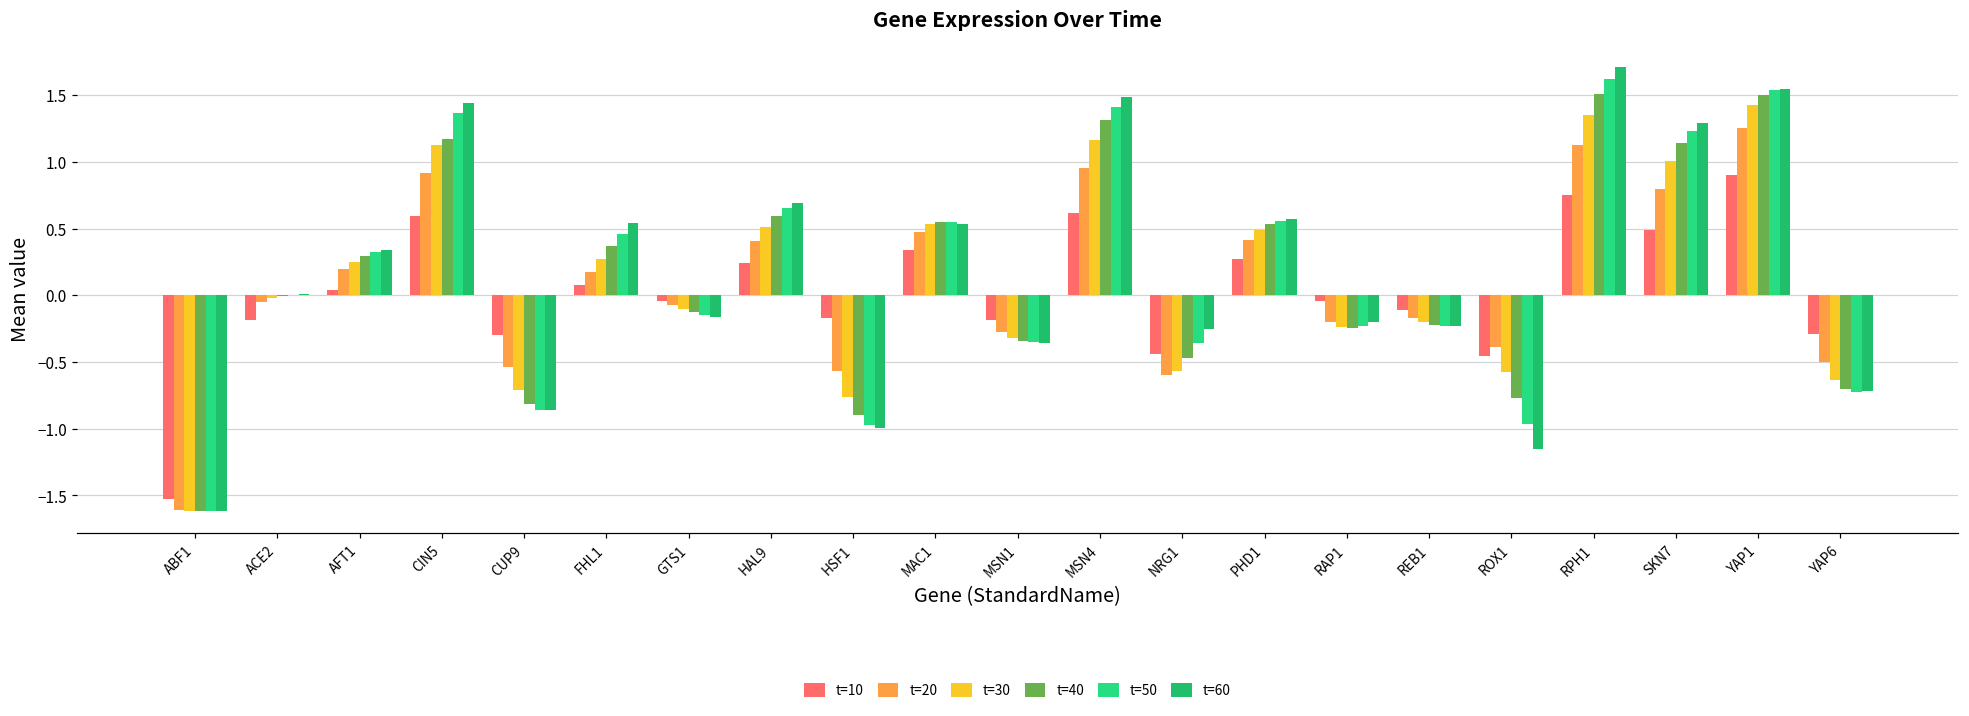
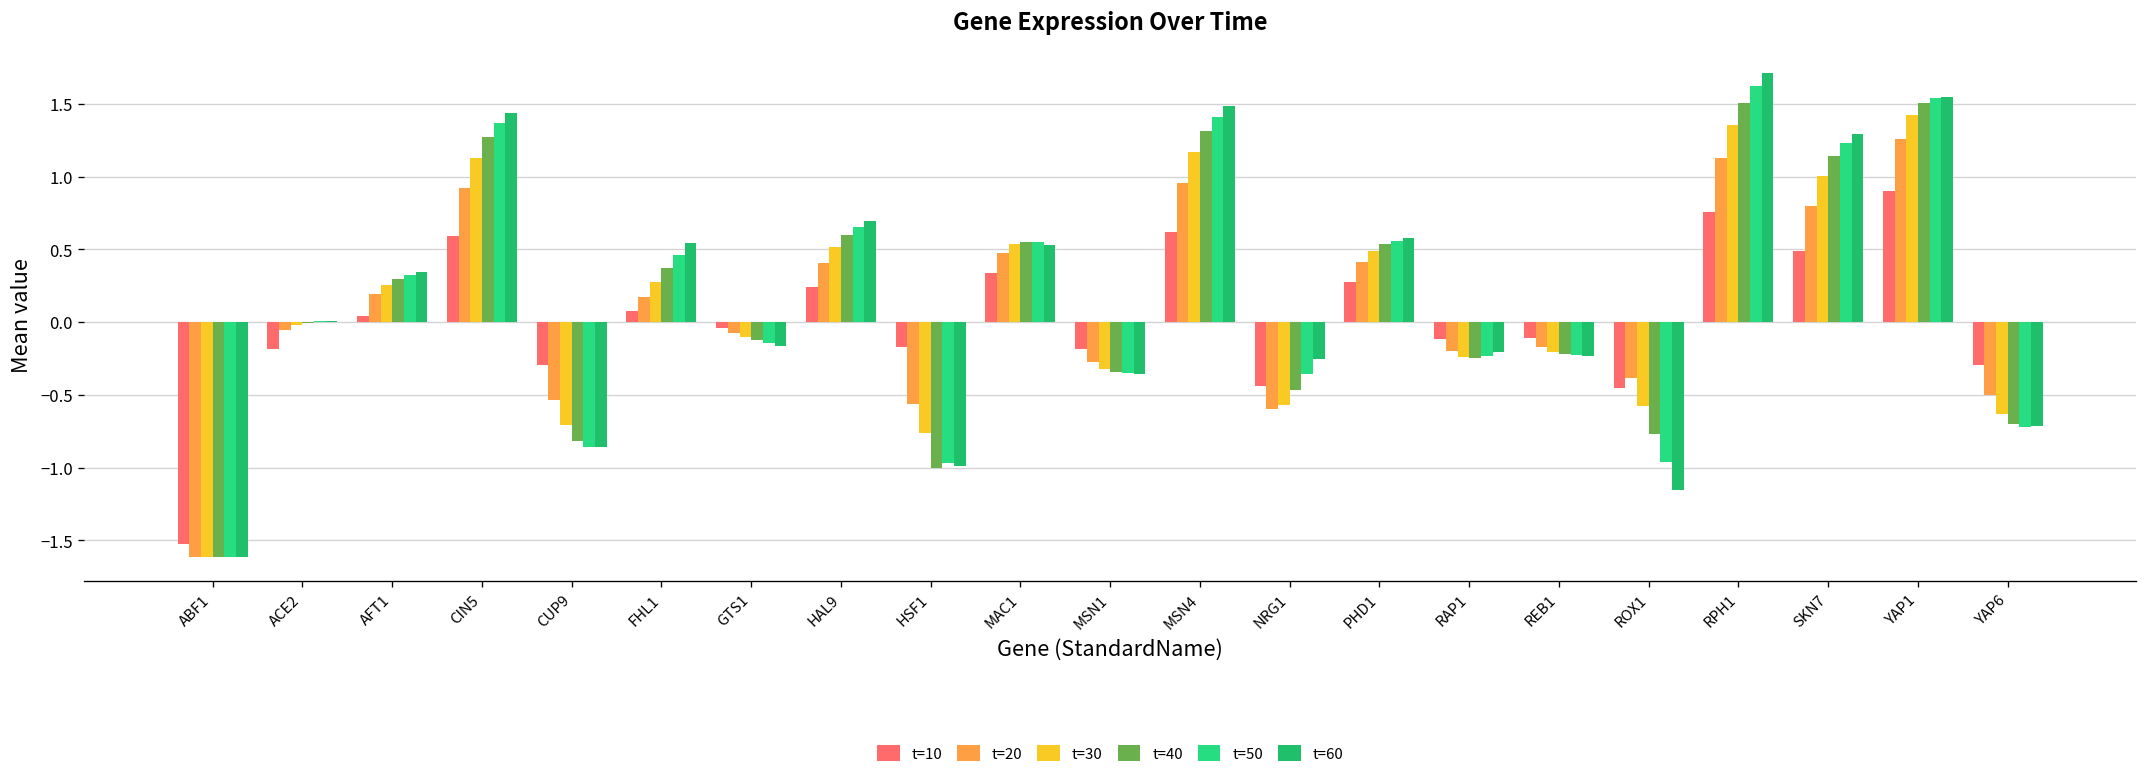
  {
    "t=10": {
      "ABF1": -1.52,
      "ACE2": -0.19,
      "AFT1": 0.04,
      "CIN5": 0.59,
      "CUP9": -0.29,
      "FHL1": 0.08,
      "GTS1": -0.04,
      "HAL9": 0.24,
      "HSF1": -0.17,
      "MAC1": 0.34,
      "MSN1": -0.18,
      "MSN4": 0.62,
      "NRG1": -0.44,
      "PHD1": 0.27,
-     "RAP1": -0.04,
+     "RAP1": -0.12,
      "REB1": -0.11,
      "ROX1": -0.45,
      "RPH1": 0.75,
      "SKN7": 0.49,
      "YAP1": 0.90,
      "YAP6": -0.29
    },
    "t=40": {
      "ABF1": -1.61,
      "AFT1": 0.29,
-     "CIN5": 1.17,
+     "CIN5": 1.27,
      "CUP9": -0.81,
      "FHL1": 0.37,
      "GTS1": -0.13,
      "HAL9": 0.60,
-     "HSF1": -0.90,
+     "HSF1": -1.01,
      "MAC1": 0.55,
      "MSN1": -0.34,
      "MSN4": 1.31,
      "NRG1": -0.47,
      "PHD1": 0.53,
      "RAP1": -0.25,
      "REB1": -0.22,
      "ROX1": -0.77,
      "RPH1": 1.51,
      "SKN7": 1.14,
      "YAP1": 1.50,
      "YAP6": -0.70
    }
  }
